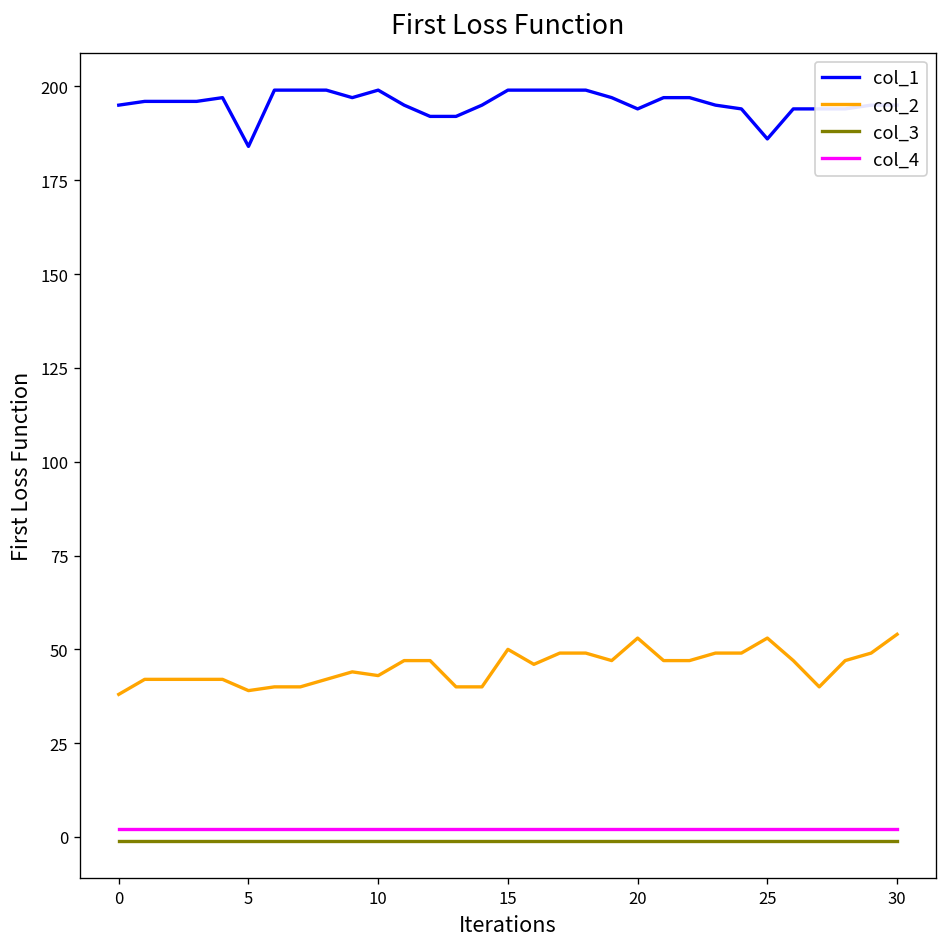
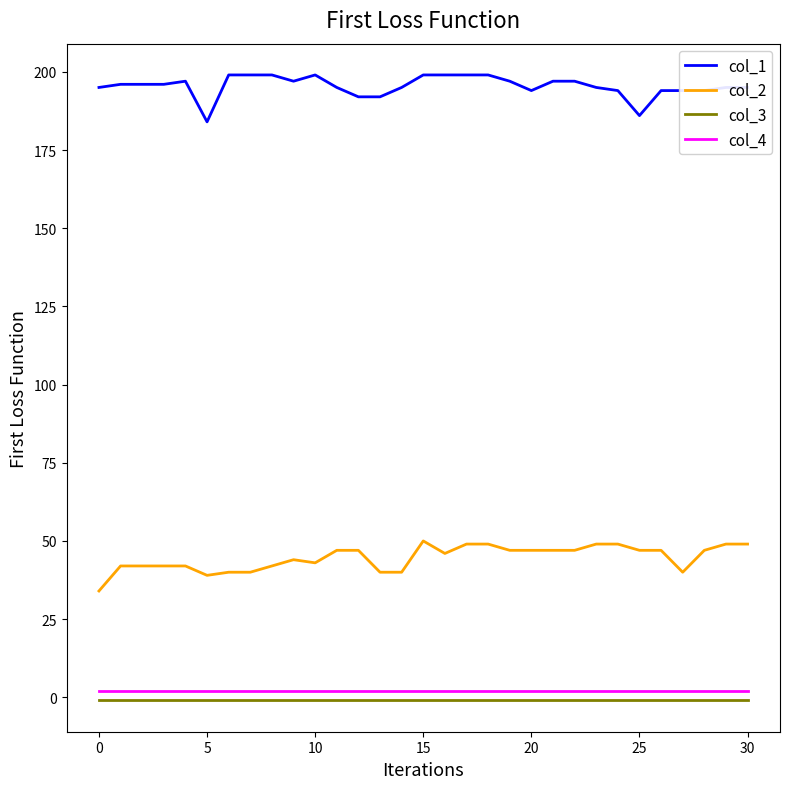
  {
    "col_1": {
      "0": 195,
      "5": 184,
      "10": 199,
      "15": 199,
      "20": 194,
      "25": 186
    },
    "col_2": {
-     "0": 38,
+     "0": 34,
      "5": 39,
      "10": 43,
      "15": 50,
-     "20": 53,
-     "25": 53,
-     "30": 54
+     "20": 47,
+     "25": 47,
+     "30": 49
    },
    "col_3": {
      "0": -1,
      "5": -1,
      "10": -1,
      "15": -1,
      "20": -1,
      "25": -1,
      "30": -1
    },
    "col_4": {
      "0": 2,
      "5": 2,
      "10": 2,
      "15": 2,
      "20": 2,
      "25": 2,
      "30": 2
    }
  }
